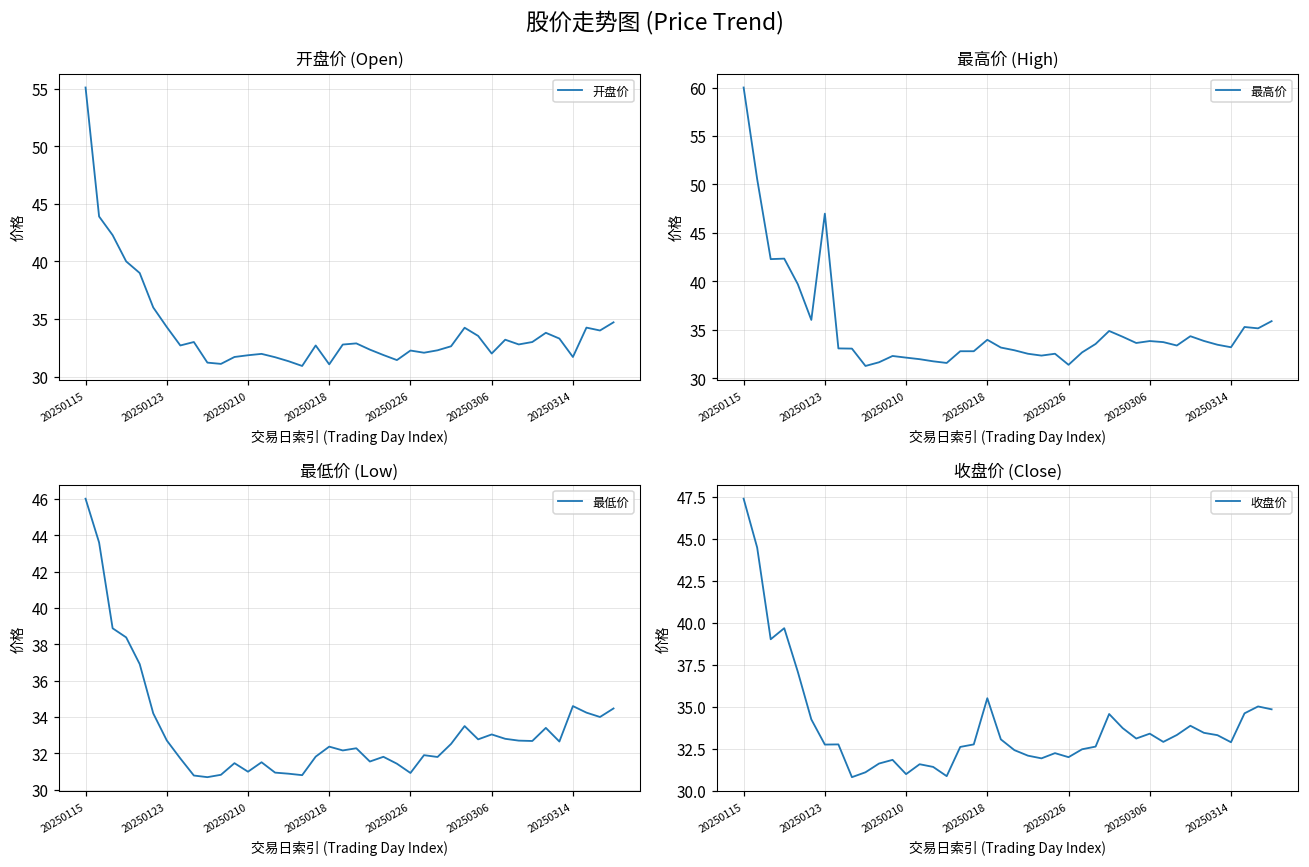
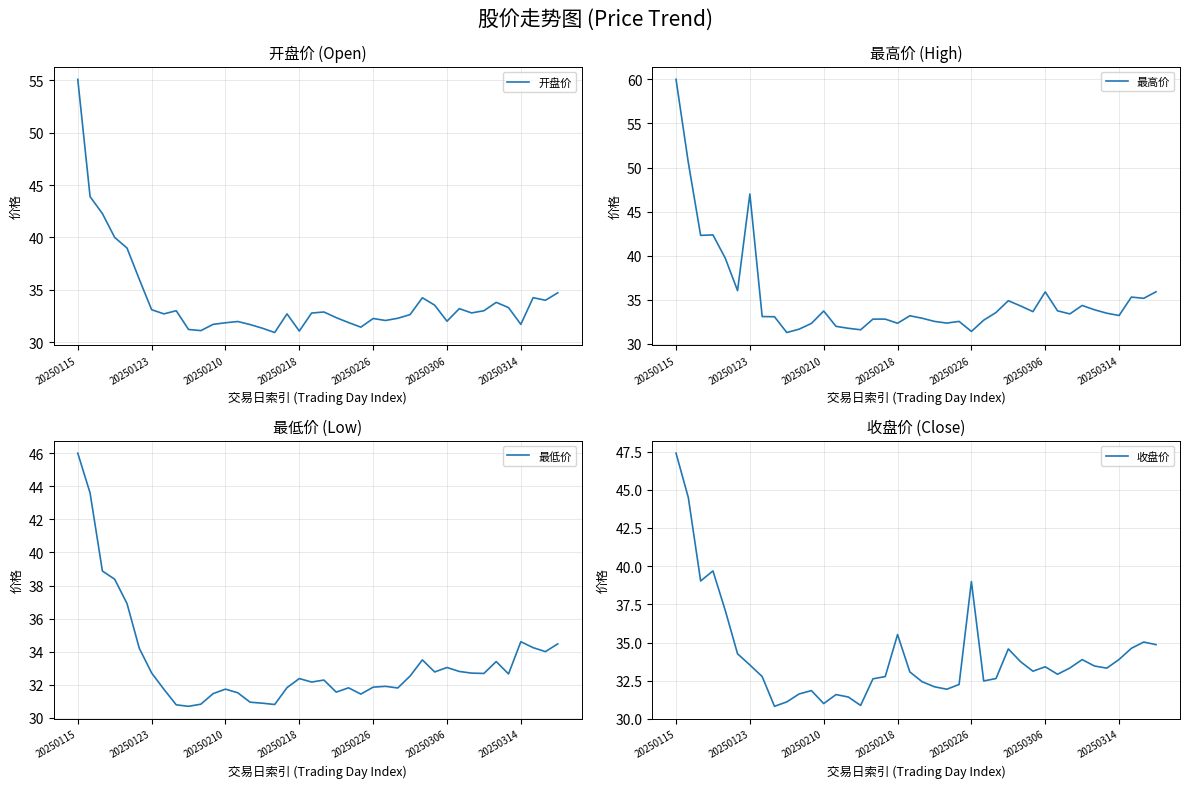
  {
    "开盘价 (Open)": {
      "20250115": 55.1,
-     "20250123": 34.3,
+     "20250123": 33.1,
      "20250210": 31.9,
      "20250218": 31.1,
      "20250226": 32.3,
      "20250306": 32.0,
      "20250314": 31.7
    },
    "最高价 (High)": {
      "20250115": 60,
      "20250123": 47,
-     "20250210": 32,
-     "20250218": 34,
+     "20250210": 34,
+     "20250218": 32,
      "20250226": 31,
-     "20250306": 34,
+     "20250306": 36,
      "20250314": 33
    },
    "最低价 (Low)": {
      "20250115": 46.0,
      "20250123": 32.7,
-     "20250210": 31.0,
+     "20250210": 31.7,
      "20250218": 32.4,
-     "20250226": 30.9,
+     "20250226": 31.9,
      "20250306": 33.0,
      "20250314": 34.6
    },
    "收盘价 (Close)": {
      "20250115": 47.4,
-     "20250123": 32.8,
+     "20250123": 33.5,
      "20250210": 31.0,
      "20250218": 35.5,
-     "20250226": 32.0,
+     "20250226": 39.0,
      "20250306": 33.4,
-     "20250314": 32.9
+     "20250314": 33.9
    }
  }
